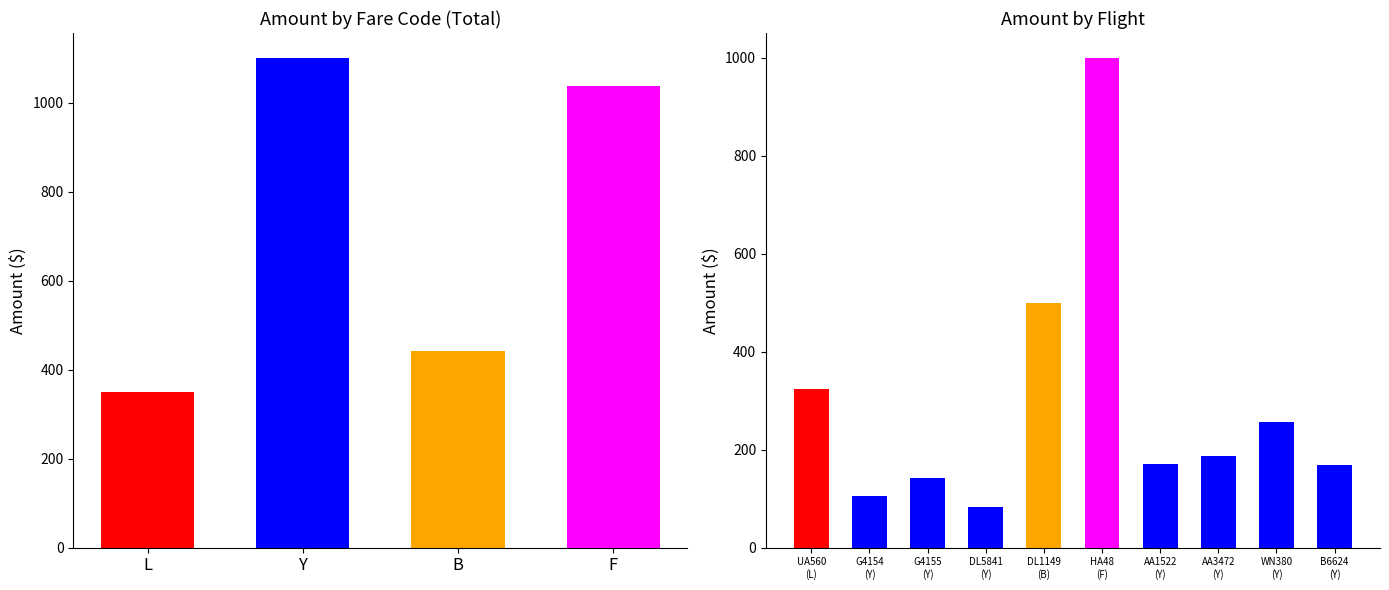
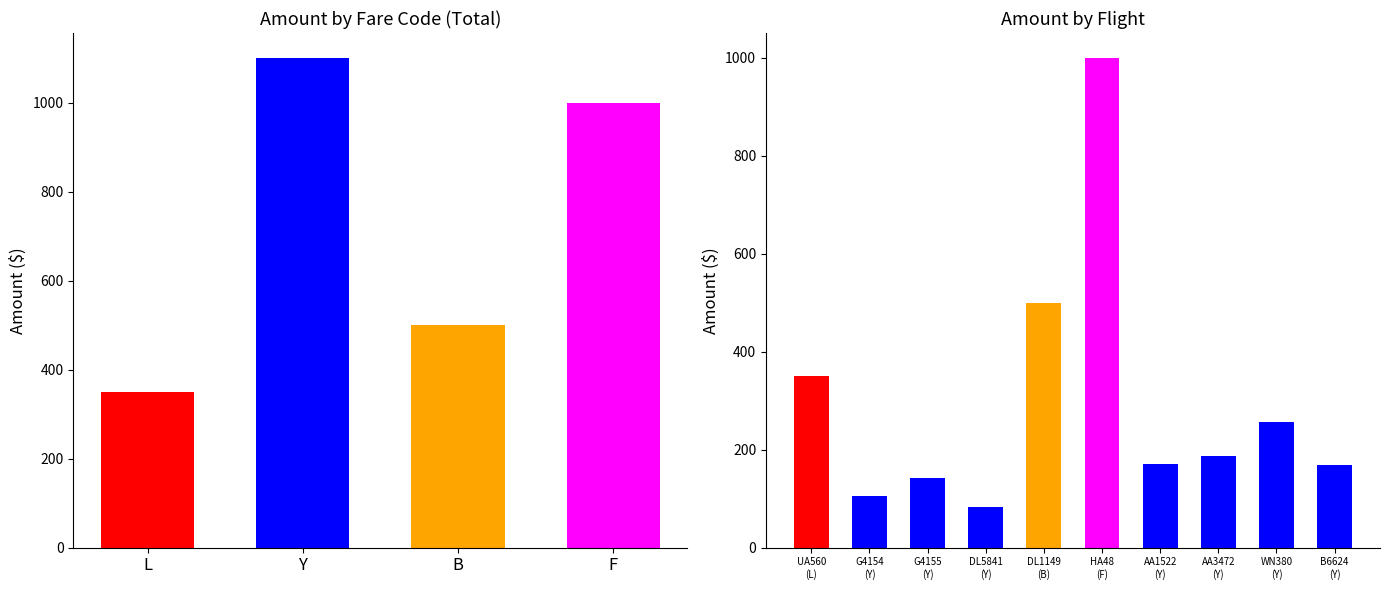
  {
    "Amount by Fare Code (Total)": {
      "L": 350,
      "Y": 1100,
-     "B": 440,
-     "F": 1040
+     "B": 500,
+     "F": 1000
    },
    "Amount by Flight": {
-     "UA560 (L)": 320,
+     "UA560 (L)": 350,
      "G4154 (Y)": 110,
      "G4155 (Y)": 140,
      "DL5841 (Y)": 80,
      "DL1149 (B)": 500,
      "HA48 (F)": 1000,
      "AA1522 (Y)": 170,
      "AA3472 (Y)": 190,
      "WN380 (Y)": 260,
      "B6624 (Y)": 170
    }
  }
